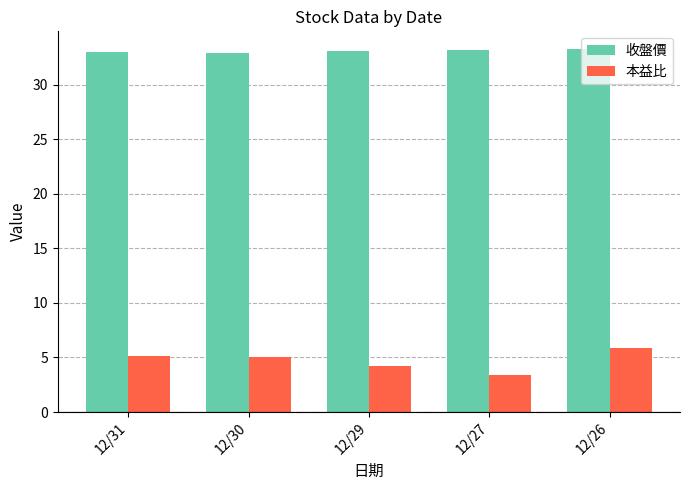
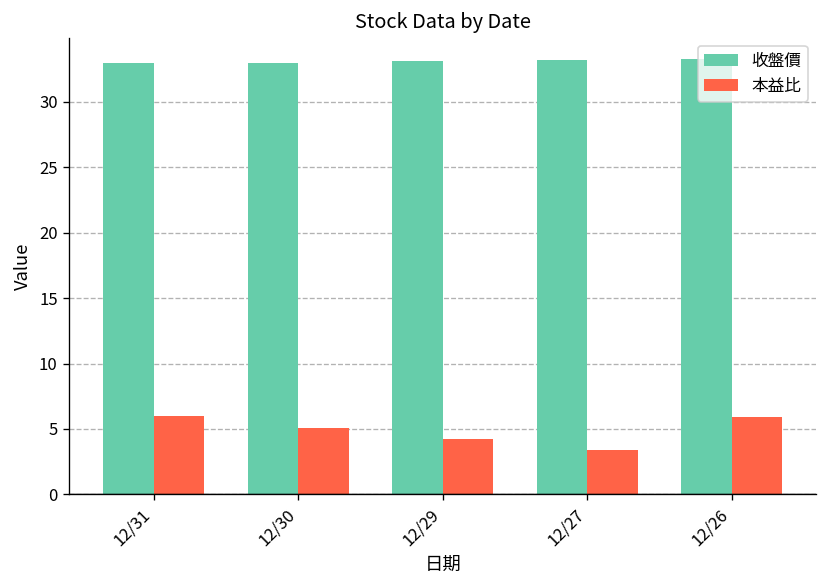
  {
    "收盤價": {
      "12/31": 33.0,
      "12/30": 33.0,
      "12/29": 33.2,
      "12/27": 33.2
    },
    "本益比": {
-     "12/31": 5.1,
+     "12/31": 6.0,
      "12/30": 5.1,
      "12/29": 4.3,
      "12/27": 3.4,
      "12/26": 5.9
    }
  }
